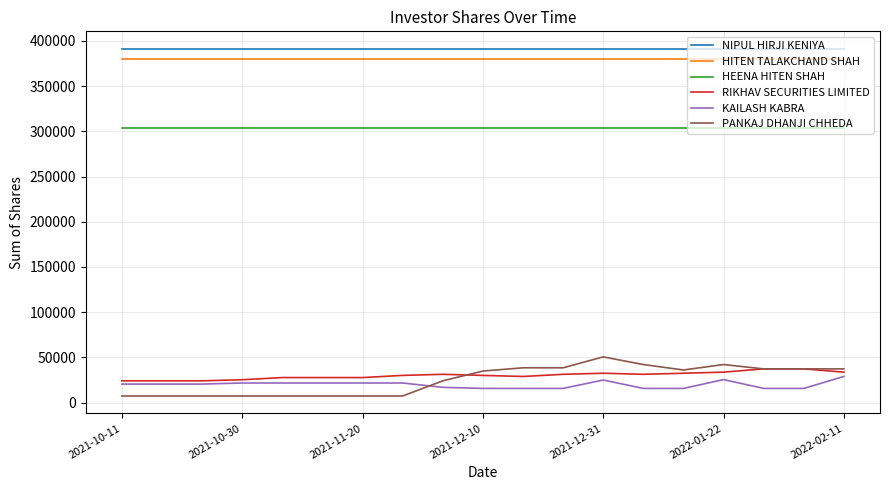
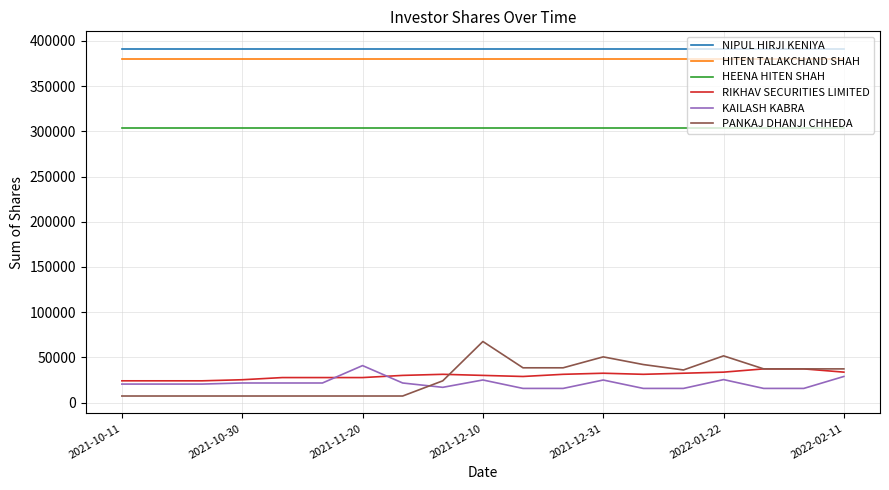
  {
    "NIPUL HIRJI KENIYA": {
      "2021-10-11": 390000,
      "2021-10-30": 390000,
      "2021-11-20": 390000,
      "2021-12-10": 390000,
      "2021-12-31": 390000
    },
    "HITEN TALAKCHAND SHAH": {
      "2021-10-11": 380000,
      "2021-10-30": 380000,
      "2021-11-20": 380000,
      "2021-12-10": 380000,
      "2021-12-31": 380000
    },
    "HEENA HITEN SHAH": {
      "2021-10-11": 300000,
      "2021-10-30": 300000,
      "2021-11-20": 300000,
      "2021-12-10": 300000,
      "2021-12-31": 300000
    },
    "RIKHAV SECURITIES LIMITED": {
      "2021-10-11": 20000,
      "2021-10-30": 30000,
      "2021-11-20": 30000,
      "2021-12-10": 30000,
      "2021-12-31": 30000,
      "2022-01-22": 30000,
      "2022-02-11": 30000
    },
    "KAILASH KABRA": {
      "2021-10-11": 20000,
      "2021-10-30": 20000,
-     "2021-11-20": 20000,
-     "2021-12-10": 16000,
+     "2021-11-20": 40000,
+     "2021-12-10": 25000,
      "2021-12-31": 20000,
      "2022-01-22": 30000,
      "2022-02-11": 30000
    },
    "PANKAJ DHANJI CHHEDA": {
      "2021-10-11": 10000,
      "2021-10-30": 10000,
      "2021-11-20": 10000,
-     "2021-12-10": 30000,
+     "2021-12-10": 70000,
      "2021-12-31": 50000,
-     "2022-01-22": 40000,
+     "2022-01-22": 50000,
      "2022-02-11": 40000
    }
  }
